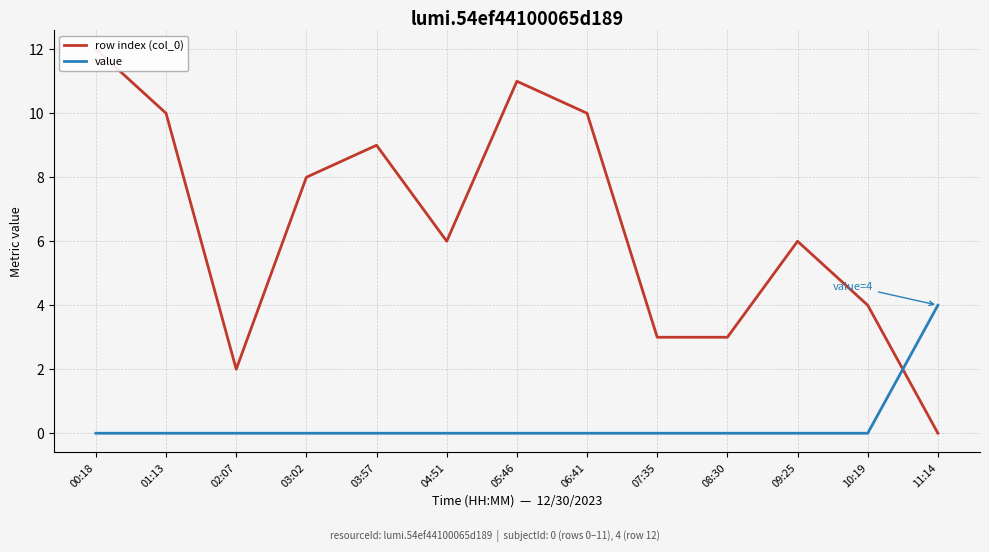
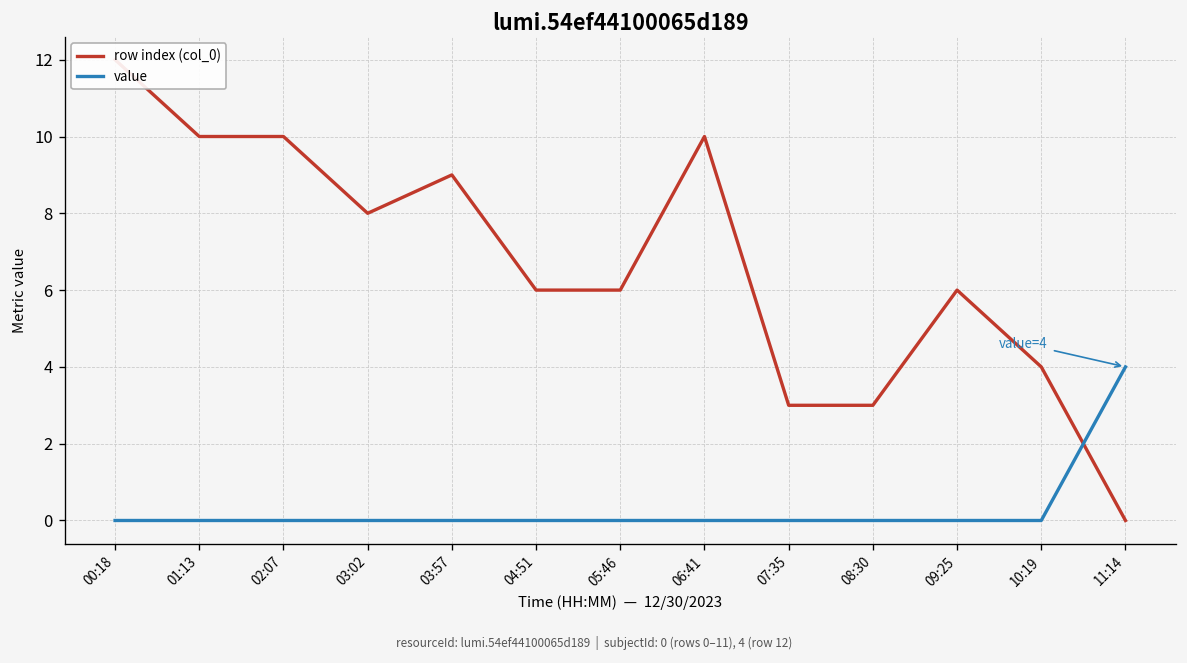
  {
    "row index (col_0)": {
      "01:13": 10,
-     "02:07": 2,
+     "02:07": 10,
      "03:02": 8,
      "03:57": 9,
      "04:51": 6,
-     "05:46": 11,
+     "05:46": 6,
      "06:41": 10,
      "07:35": 3,
      "08:30": 3,
      "09:25": 6,
      "11:14": 0
    },
    "value": {
      "00:18": 0,
      "01:13": 0,
      "02:07": 0,
      "03:02": 0,
      "03:57": 0,
      "04:51": 0,
      "05:46": 0,
      "06:41": 0,
      "07:35": 0,
      "08:30": 0,
      "09:25": 0,
      "10:19": 0,
      "11:14": 4
    }
  }
